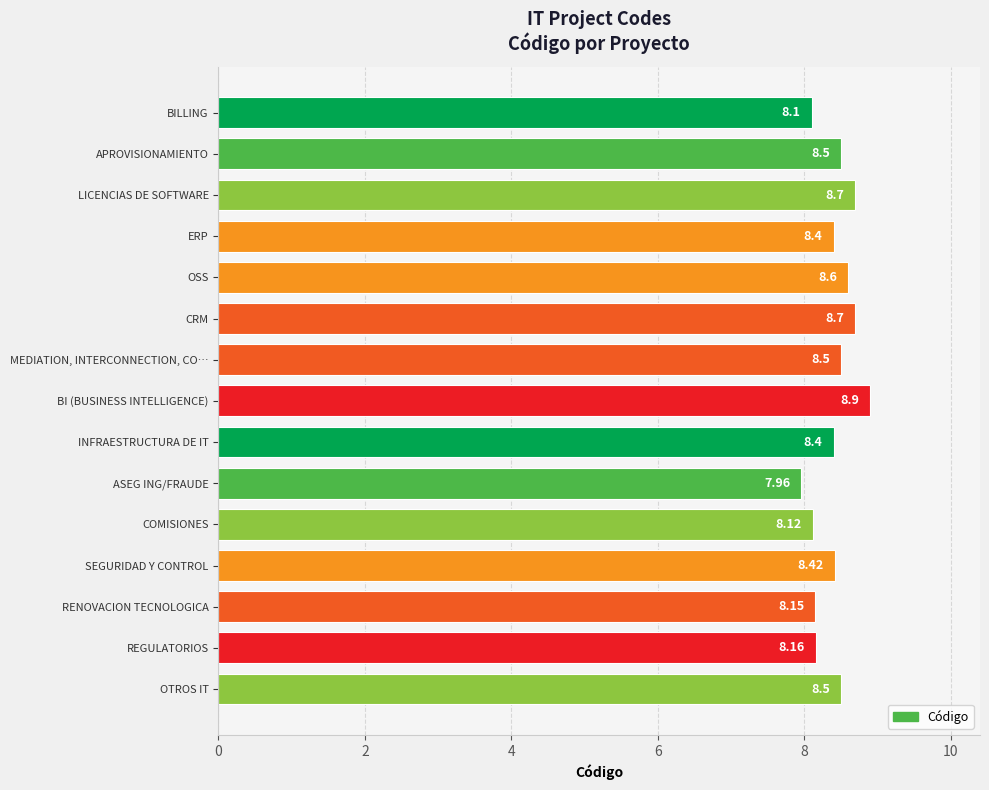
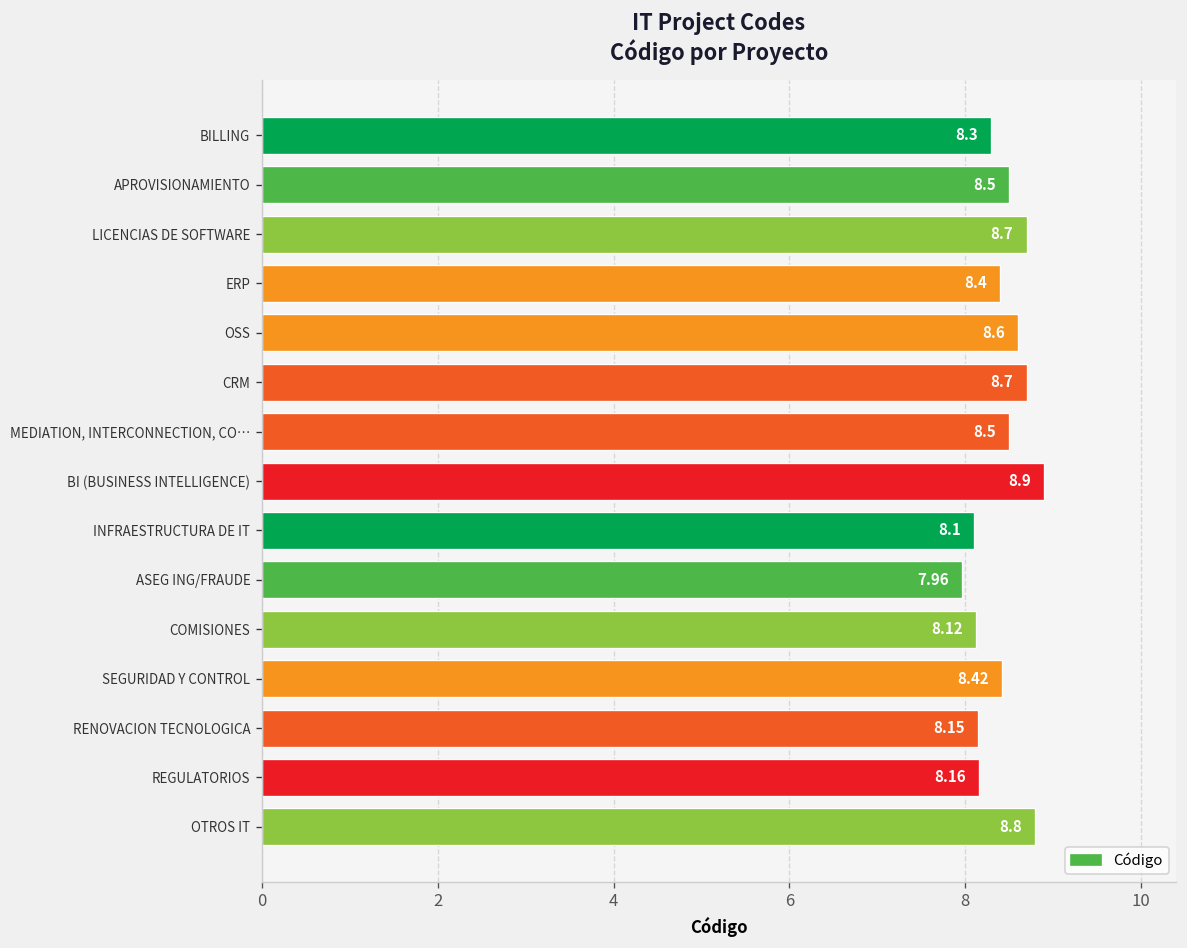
  {
-   "BILLING": 8.1,
+   "BILLING": 8.3,
    "APROVISIONAMIENTO": 8.5,
    "LICENCIAS DE SOFTWARE": 8.7,
    "ERP": 8.4,
    "OSS": 8.6,
    "CRM": 8.7,
    "MEDIATION, INTERCONNECTION, CO…": 8.5,
    "BI (BUSINESS INTELLIGENCE)": 8.9,
-   "INFRAESTRUCTURA DE IT": 8.4,
+   "INFRAESTRUCTURA DE IT": 8.1,
    "ASEG ING/FRAUDE": 7.96,
    "COMISIONES": 8.12,
    "SEGURIDAD Y CONTROL": 8.42,
    "RENOVACION TECNOLOGICA": 8.15,
    "REGULATORIOS": 8.16,
-   "OTROS IT": 8.5
+   "OTROS IT": 8.8
  }
